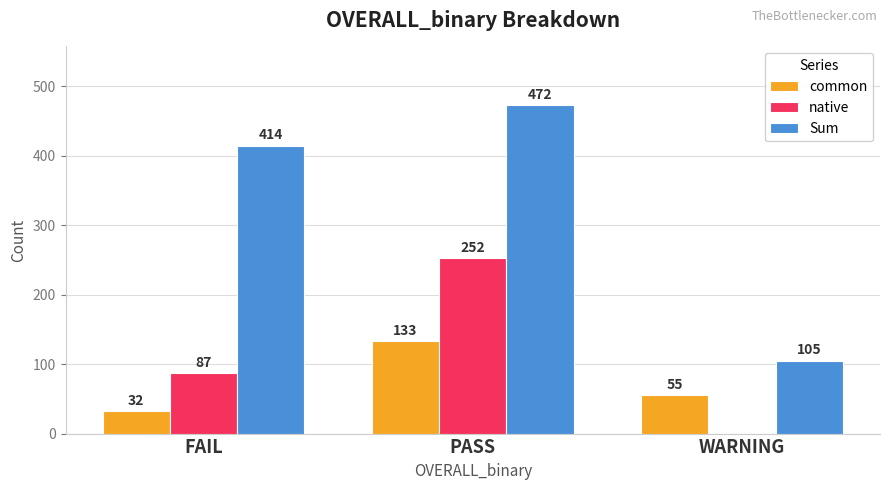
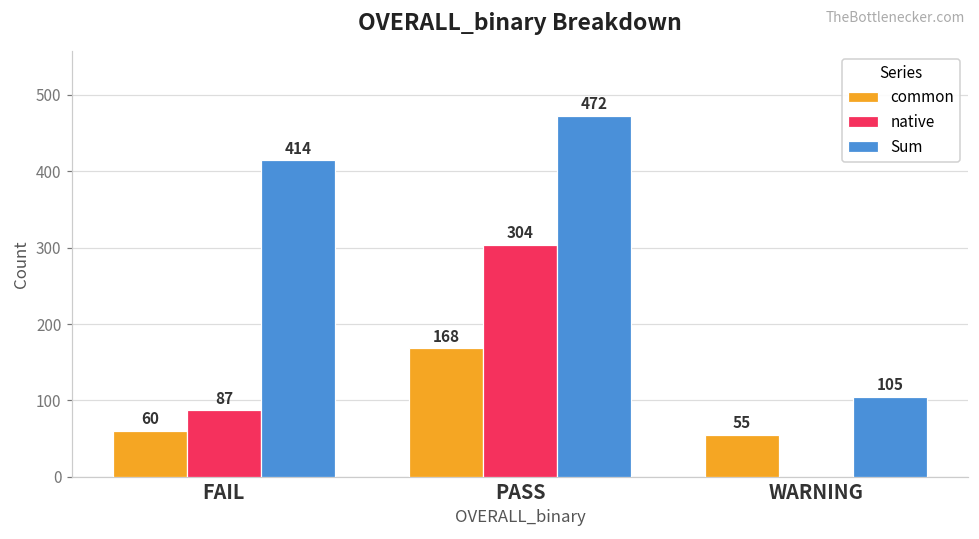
  {
    "common": {
-     "FAIL": 32,
-     "PASS": 133,
+     "FAIL": 60,
+     "PASS": 168,
      "WARNING": 55
    },
    "native": {
      "FAIL": 87,
-     "PASS": 252
+     "PASS": 304
    },
    "Sum": {
      "FAIL": 414,
      "PASS": 472,
      "WARNING": 105
    }
  }
